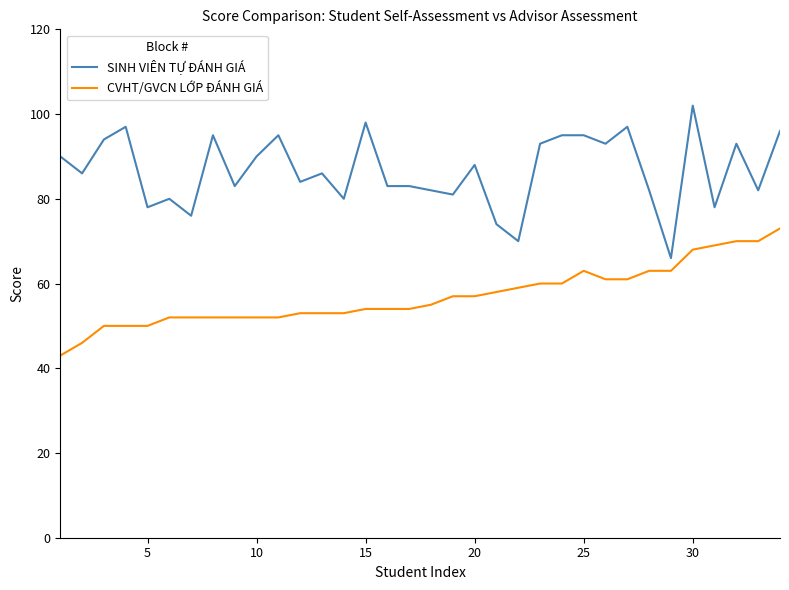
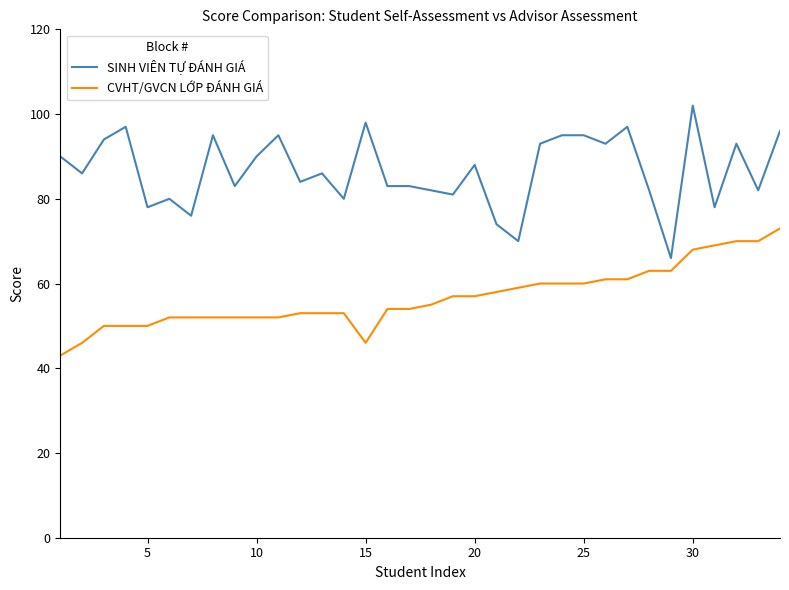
  {
    "SINH VIÊN TỰ ĐÁNH GIÁ": {
      "5": 78,
      "10": 90,
      "15": 98,
      "20": 88,
      "25": 95,
      "30": 102
    },
    "CVHT/GVCN LỚP ĐÁNH GIÁ": {
      "5": 50,
      "10": 52,
-     "15": 54,
+     "15": 46,
      "20": 57,
-     "25": 63,
+     "25": 60,
      "30": 68
    }
  }
